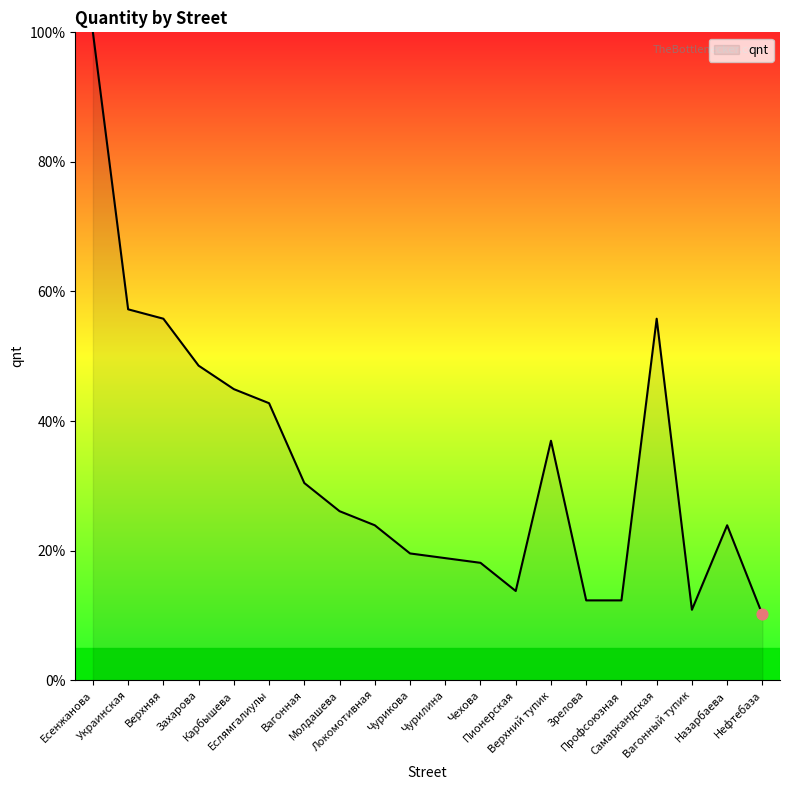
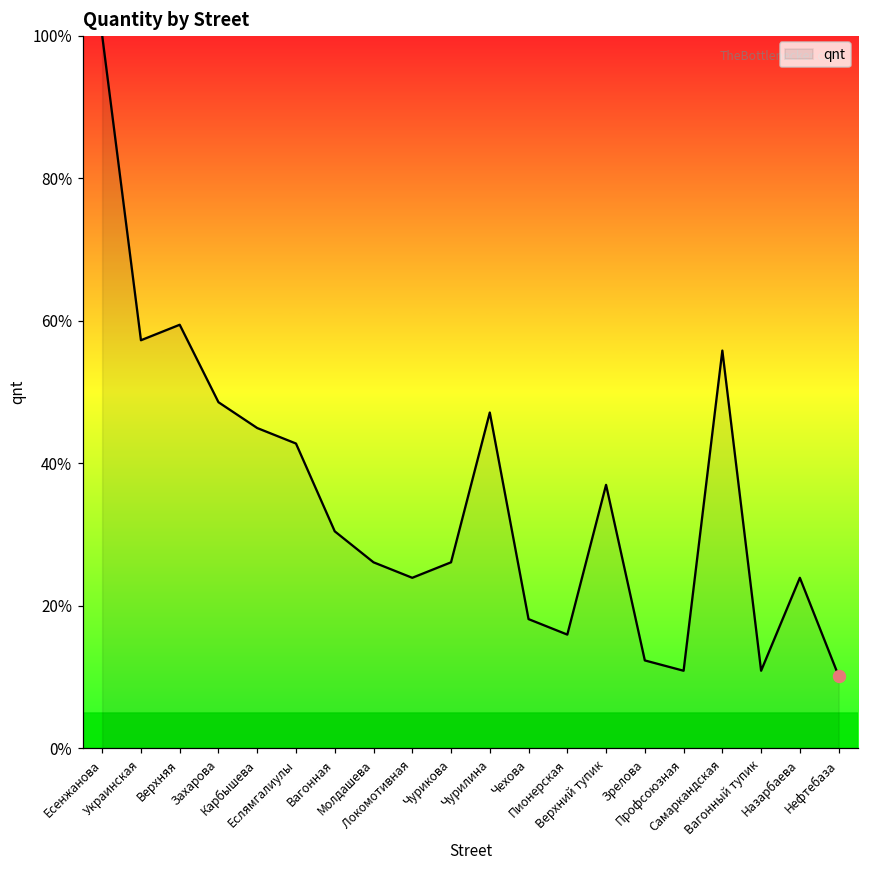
  {
    "qnt": {
      "Есенжанова": "100%",
      "Украинская": "57%",
-     "Верхняя": "56%",
+     "Верхняя": "59%",
      "Захарова": "49%",
      "Карбышева": "45%",
      "Еслямгалиулы": "43%",
      "Вагонная": "30%",
      "Молдашева": "26%",
      "Локомотивная": "24%",
-     "Чурикова": "20%",
-     "Чурилина": "19%",
+     "Чурикова": "26%",
+     "Чурилина": "47%",
      "Чехова": "18%",
-     "Пионерская": "14%",
+     "Пионерская": "16%",
      "Верхний тупик": "37%",
      "Зрелова": "12%",
-     "Профсоюзная": "12%",
+     "Профсоюзная": "11%",
      "Самаркандская": "56%",
      "Вагонный тупик": "11%",
      "Назарбаева": "24%"
    }
  }
